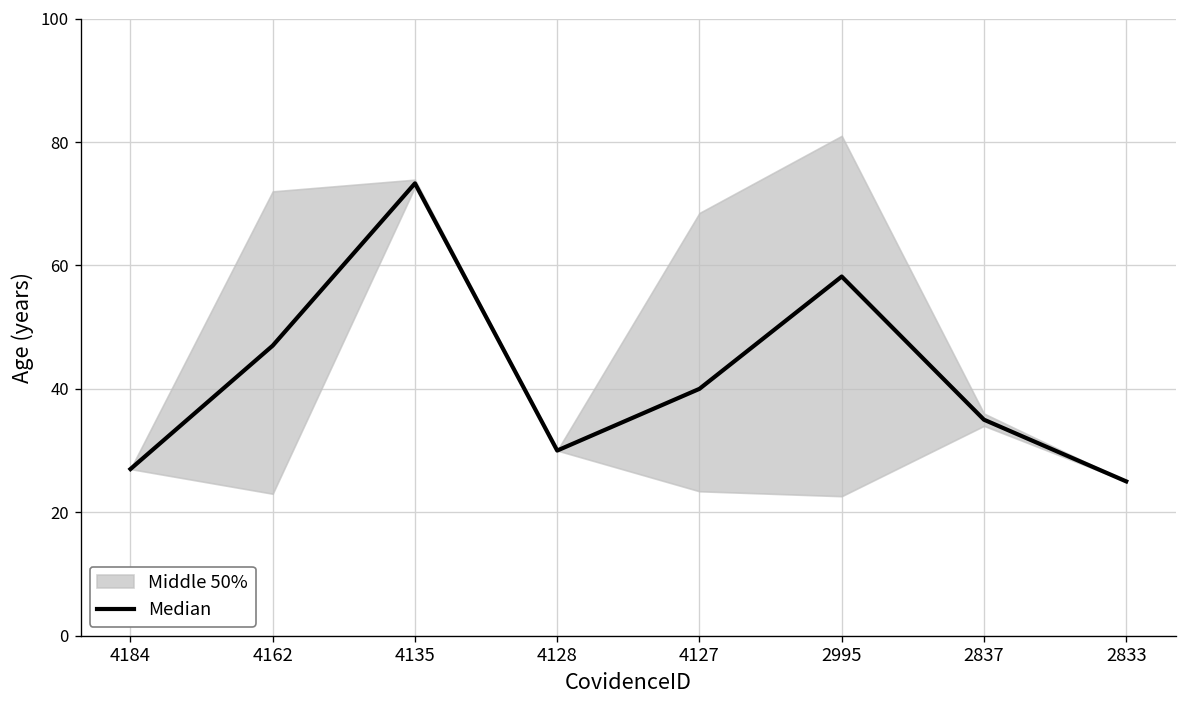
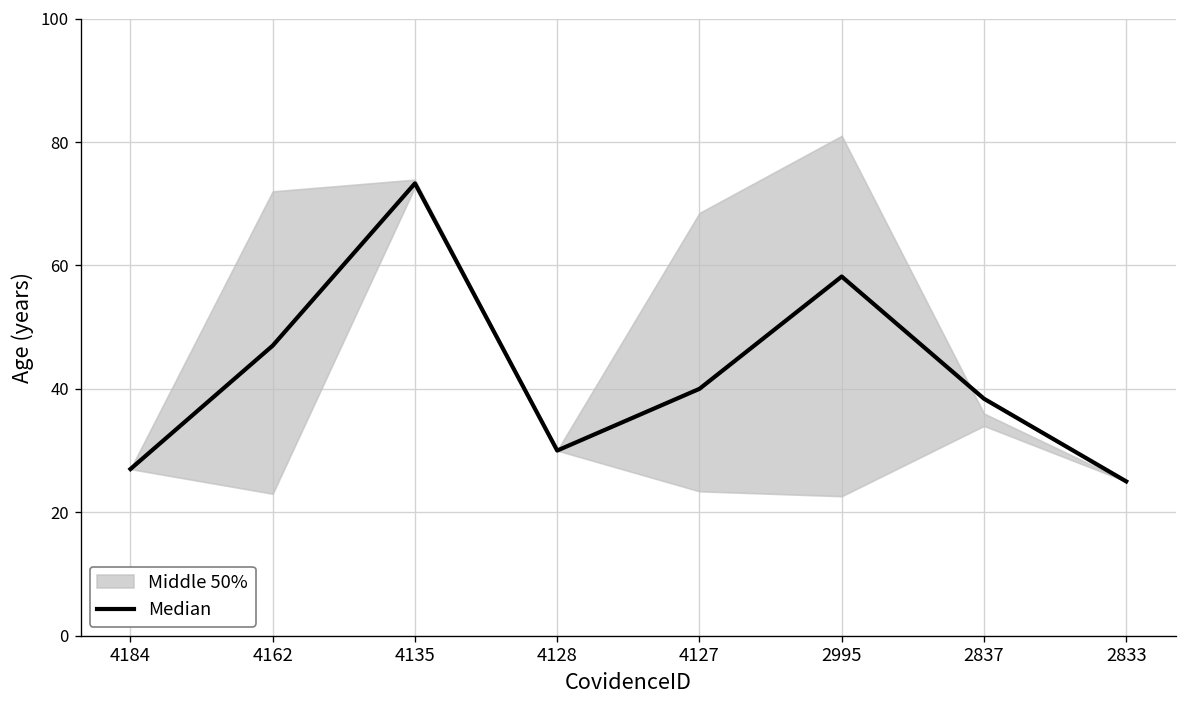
  {
    "Median": {
      "4162": 47,
      "4135": 73,
      "4127": 40,
      "2995": 58,
-     "2837": 35
+     "2837": 38
    }
  }
